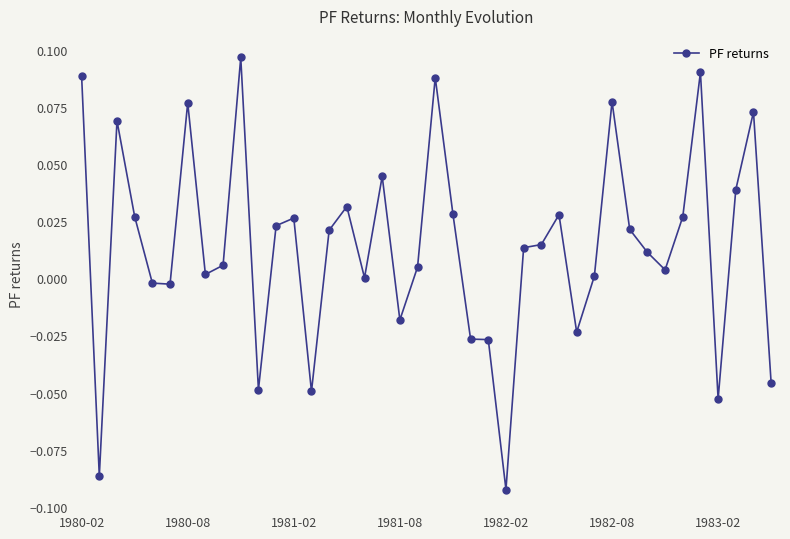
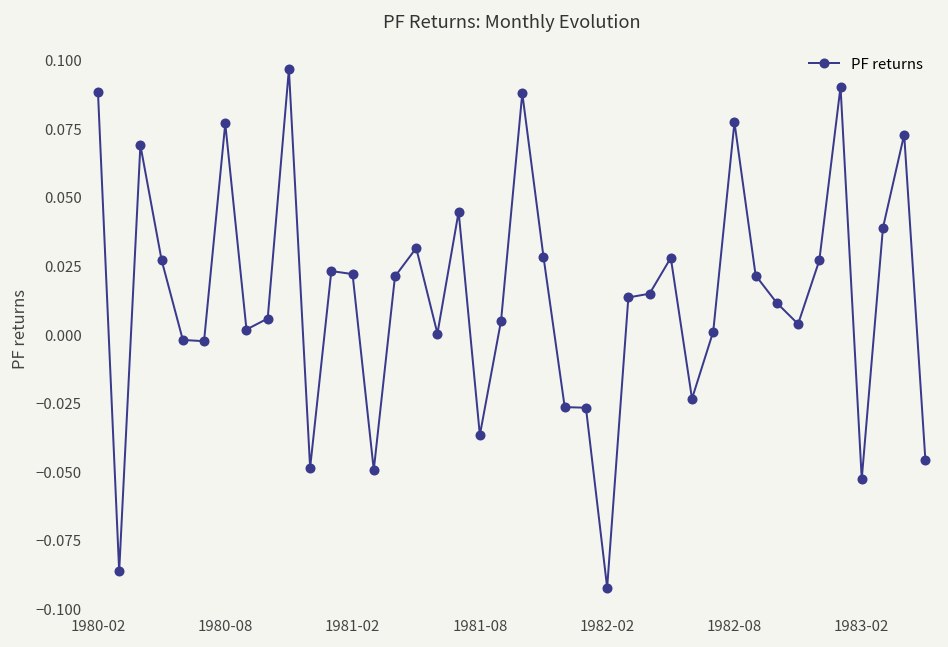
  {
    "1980-02": 0.088,
    "1980-08": 0.077,
-   "1981-02": 0.026,
-   "1981-08": -0.018,
+   "1981-02": 0.022,
+   "1981-08": -0.037,
    "1982-02": -0.092,
    "1982-08": 0.077,
    "1983-02": -0.053
  }
